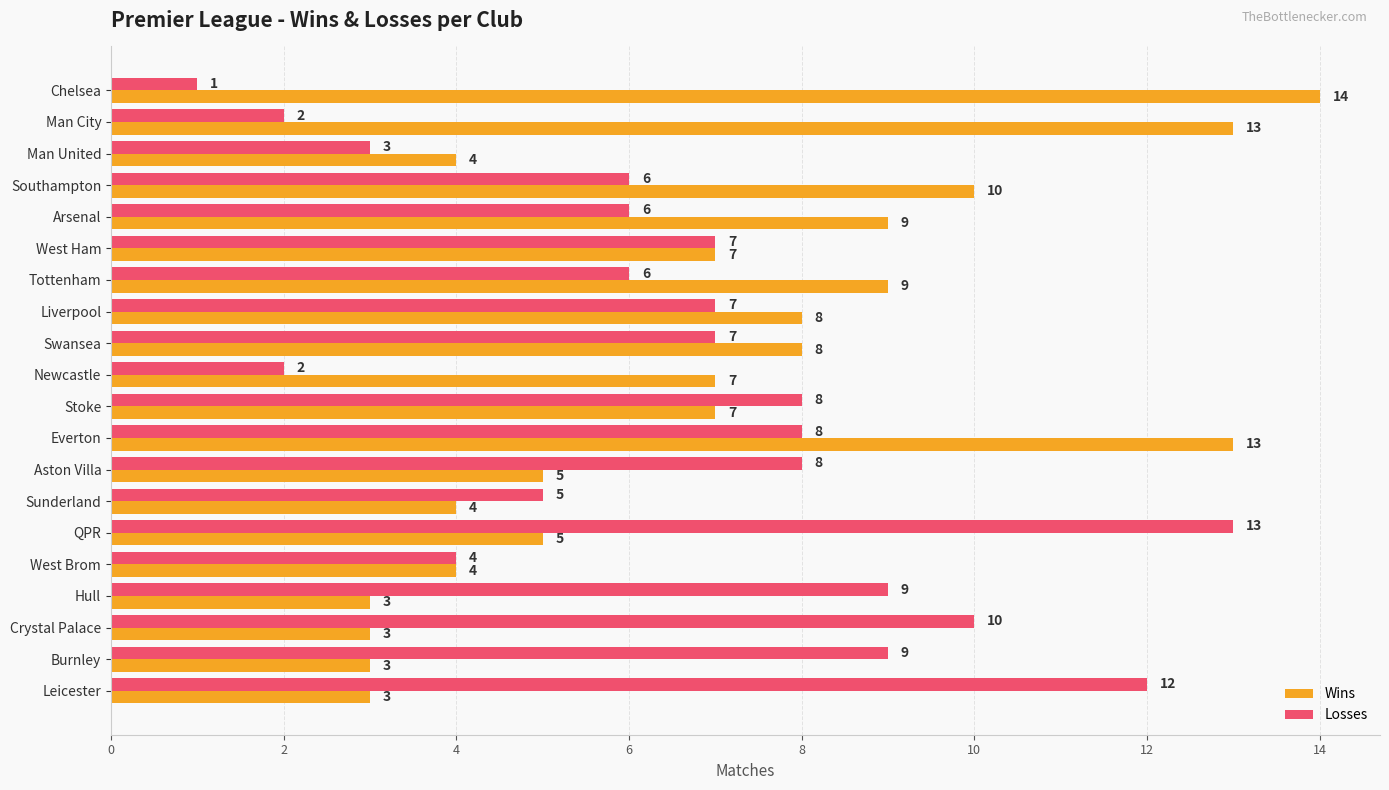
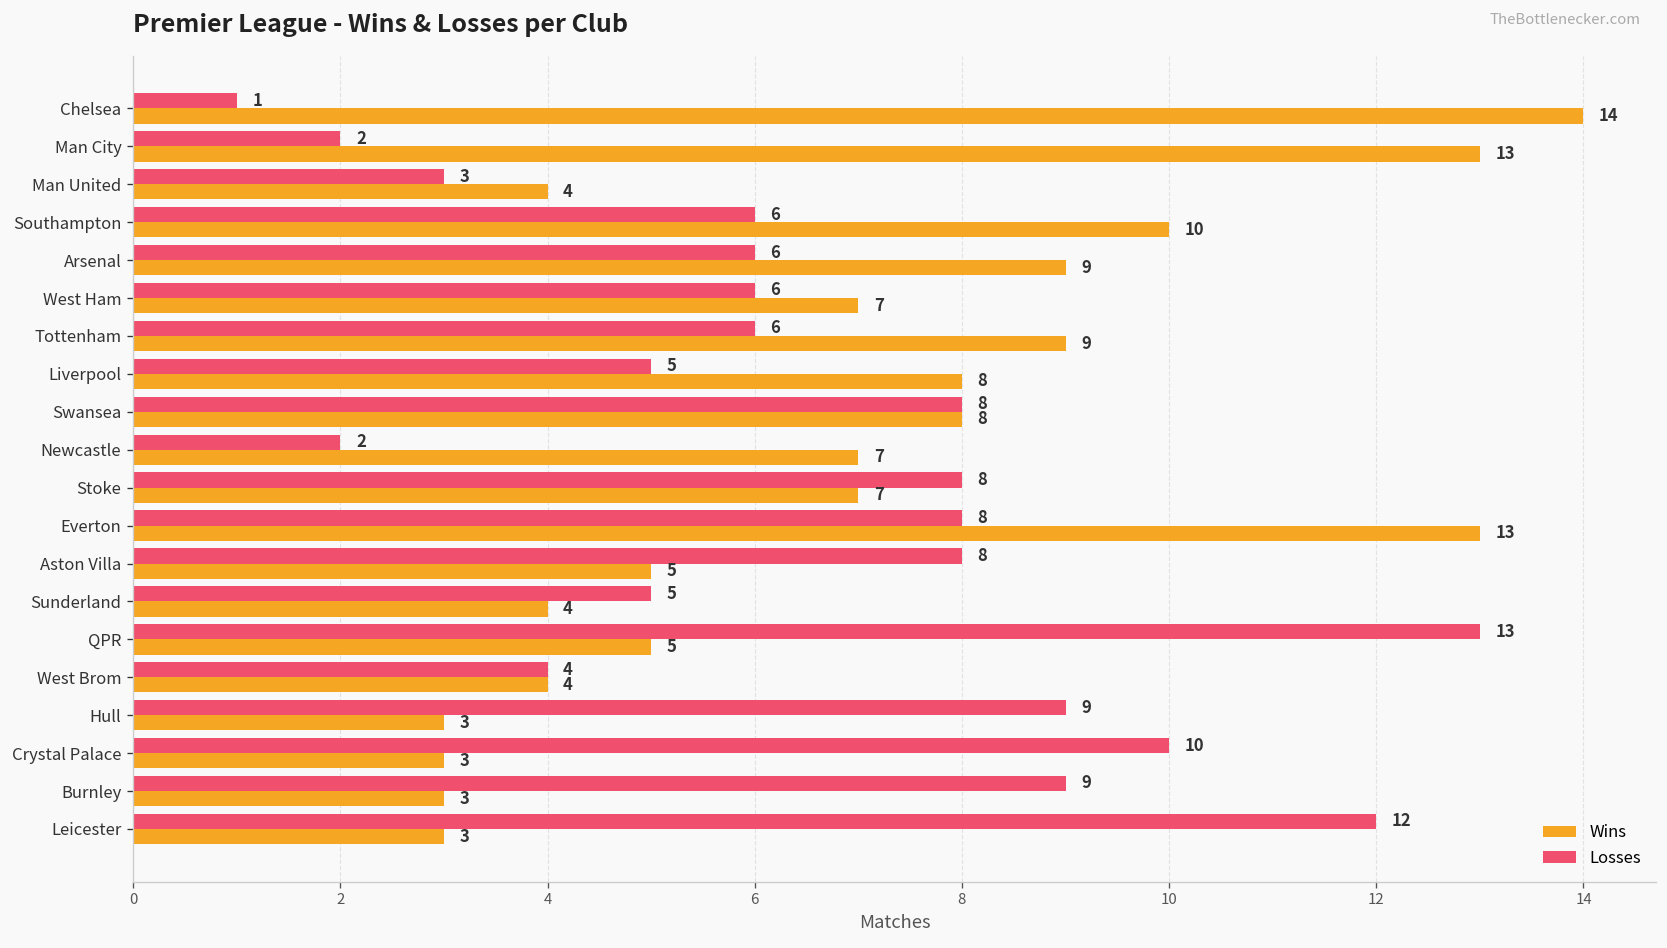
  {
    "Wins": {
      "Chelsea": 14,
      "Man City": 13,
      "Man United": 4,
      "Southampton": 10,
      "Arsenal": 9,
      "West Ham": 7,
      "Tottenham": 9,
      "Liverpool": 8,
      "Swansea": 8,
      "Newcastle": 7,
      "Stoke": 7,
      "Everton": 13,
      "Aston Villa": 5,
      "Sunderland": 4,
      "QPR": 5,
      "West Brom": 4,
      "Hull": 3,
      "Crystal Palace": 3,
      "Burnley": 3,
      "Leicester": 3
    },
    "Losses": {
      "Chelsea": 1,
      "Man City": 2,
      "Man United": 3,
      "Southampton": 6,
      "Arsenal": 6,
-     "West Ham": 7,
+     "West Ham": 6,
      "Tottenham": 6,
-     "Liverpool": 7,
-     "Swansea": 7,
+     "Liverpool": 5,
+     "Swansea": 8,
      "Newcastle": 2,
      "Stoke": 8,
      "Everton": 8,
      "Aston Villa": 8,
      "Sunderland": 5,
      "QPR": 13,
      "West Brom": 4,
      "Hull": 9,
      "Crystal Palace": 10,
      "Burnley": 9,
      "Leicester": 12
    }
  }
